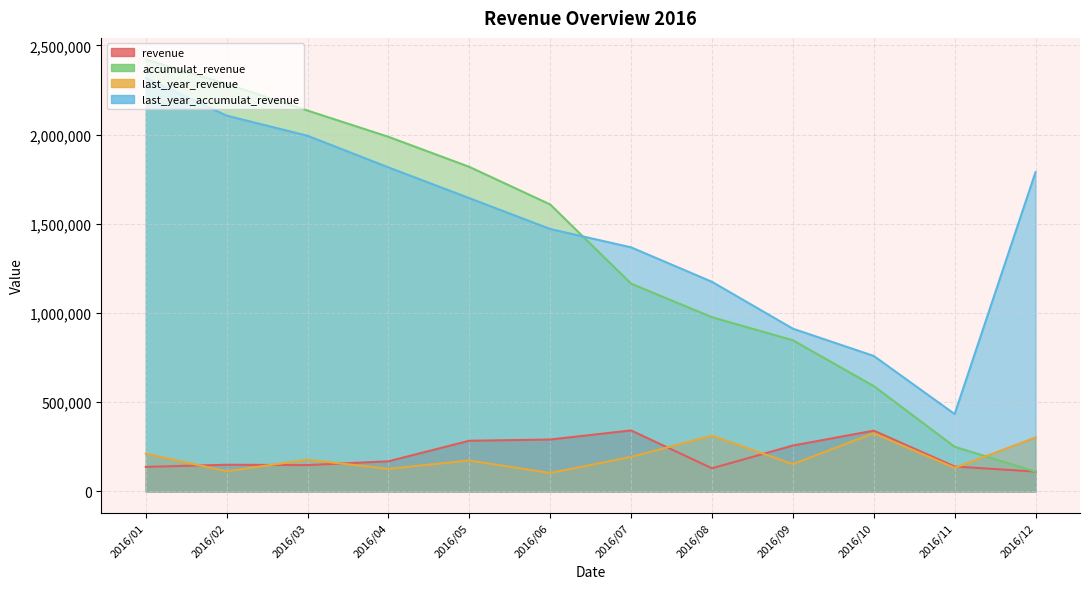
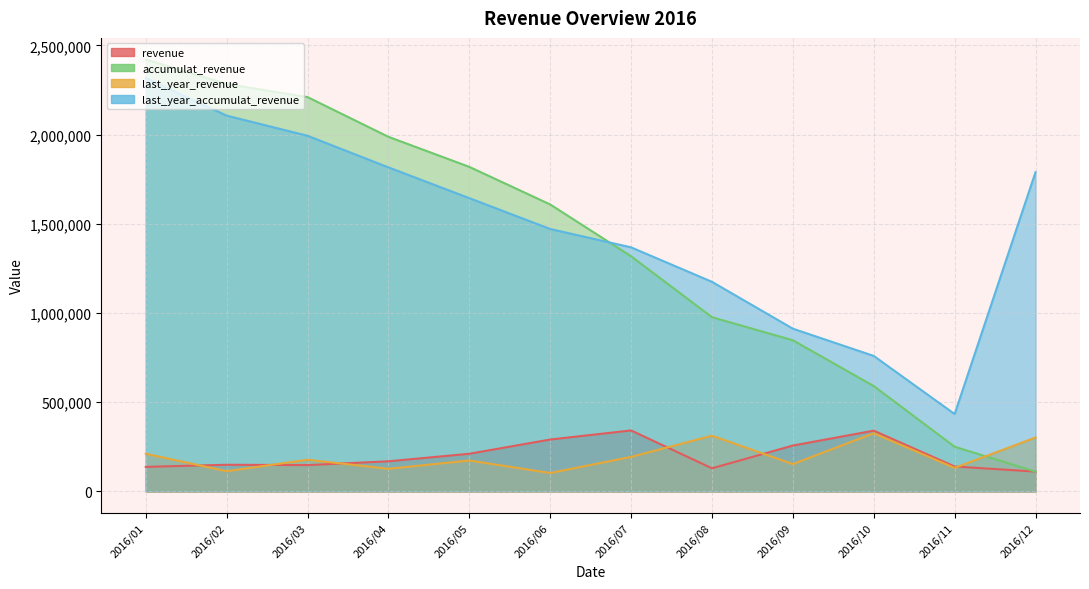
  {
    "revenue": {
      "2016/01": "140,000",
      "2016/02": "150,000",
      "2016/03": "150,000",
      "2016/04": "170,000",
-     "2016/05": "280,000",
+     "2016/05": "210,000",
      "2016/06": "290,000",
      "2016/07": "340,000",
      "2016/08": "130,000",
      "2016/09": "260,000"
    },
    "accumulat_revenue": {
-     "2016/03": "2,130,000",
+     "2016/03": "2,210,000",
      "2016/04": "1,990,000",
      "2016/05": "1,820,000",
      "2016/06": "1,610,000",
-     "2016/07": "1,160,000",
+     "2016/07": "1,320,000",
      "2016/08": "980,000",
      "2016/09": "850,000",
      "2016/10": "590,000",
      "2016/11": "250,000"
    },
    "last_year_revenue": {
      "2016/01": "210,000",
      "2016/02": "110,000",
      "2016/03": "180,000",
      "2016/04": "130,000",
      "2016/05": "170,000",
      "2016/06": "100,000",
      "2016/07": "190,000",
      "2016/08": "310,000",
      "2016/09": "150,000",
      "2016/12": "300,000"
    },
    "last_year_accumulat_revenue": {
      "2016/02": "2,110,000",
      "2016/03": "1,990,000",
      "2016/04": "1,820,000",
      "2016/05": "1,640,000",
      "2016/06": "1,470,000",
      "2016/07": "1,370,000",
      "2016/08": "1,170,000",
      "2016/09": "910,000",
      "2016/10": "760,000",
      "2016/11": "430,000",
      "2016/12": "1,790,000"
    }
  }
